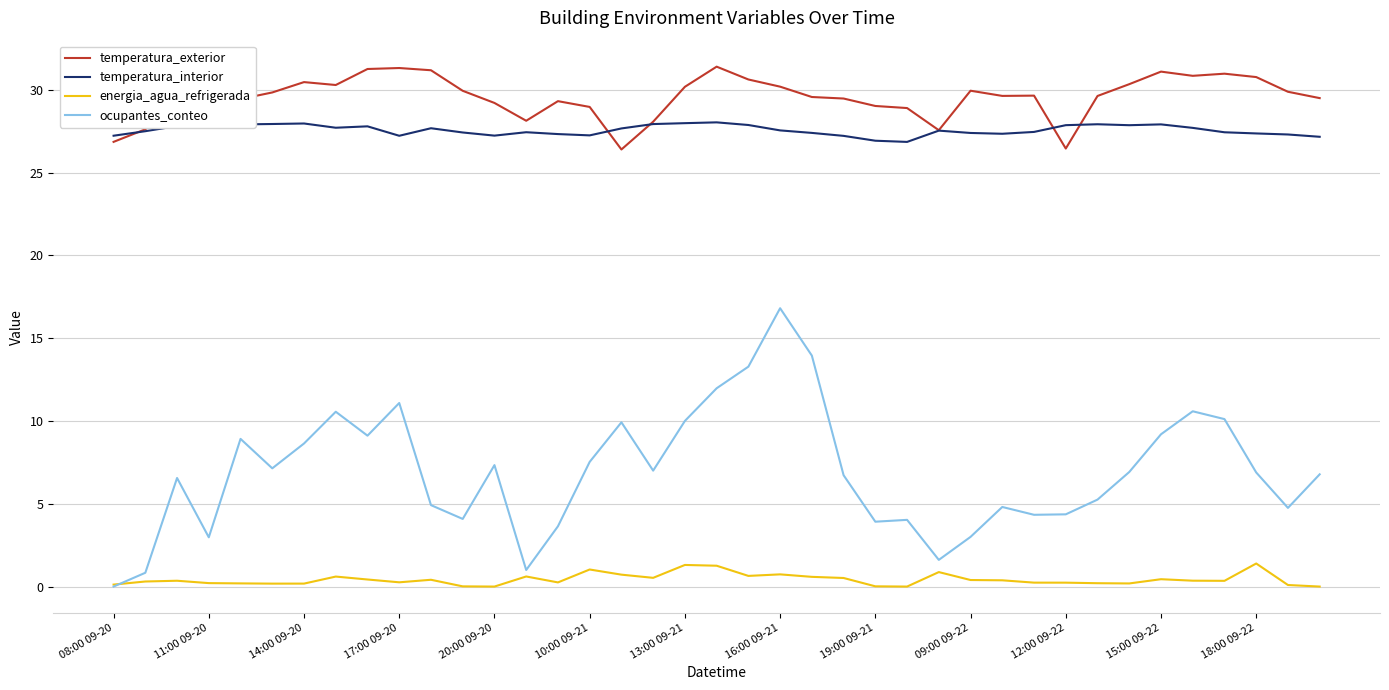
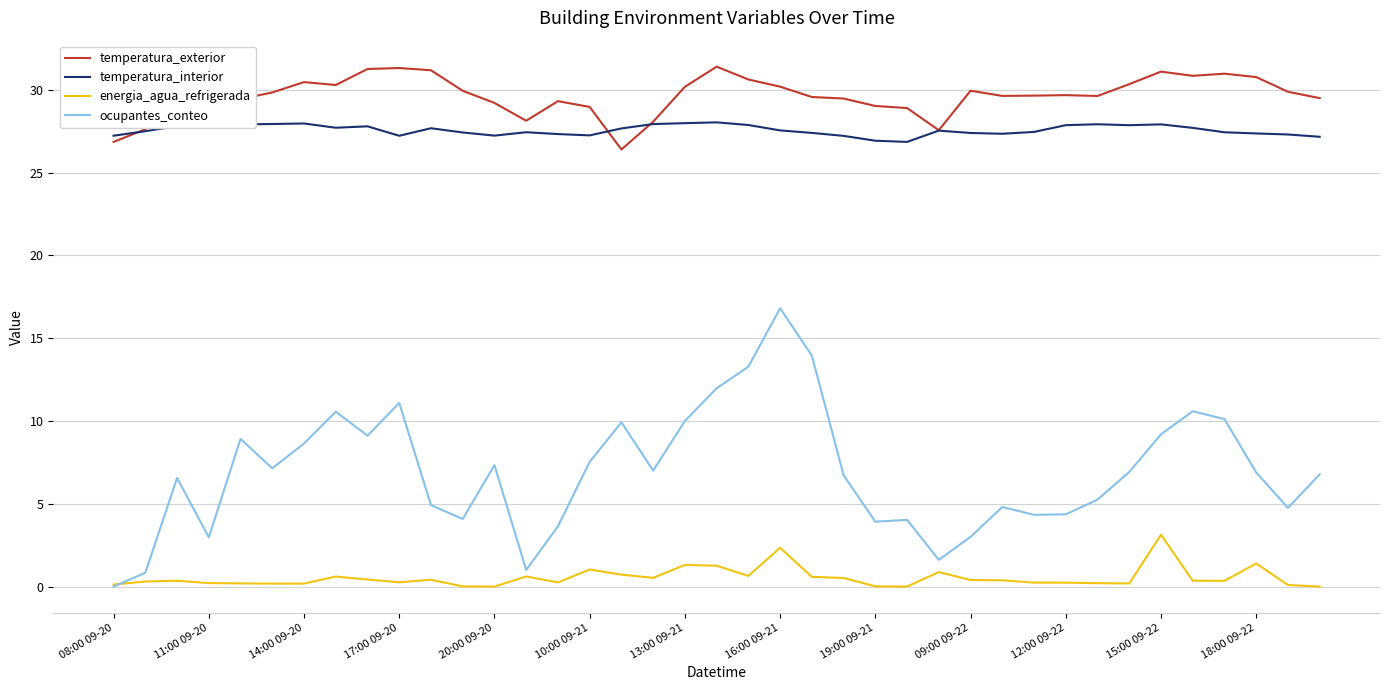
  {
    "temperatura_exterior": {
      "08:00 09-20": 26.9,
      "14:00 09-20": 30.5,
      "17:00 09-20": 31.3,
      "20:00 09-20": 29.2,
      "10:00 09-21": 29.0,
      "13:00 09-21": 30.2,
      "16:00 09-21": 30.2,
      "19:00 09-21": 29.0,
      "09:00 09-22": 29.9,
-     "12:00 09-22": 26.4,
+     "12:00 09-22": 29.7,
      "15:00 09-22": 31.1,
      "18:00 09-22": 30.8
    },
    "temperatura_interior": {
      "08:00 09-20": 27.2,
      "14:00 09-20": 28.0,
      "17:00 09-20": 27.2,
      "20:00 09-20": 27.2,
      "10:00 09-21": 27.2,
      "13:00 09-21": 28.0,
      "16:00 09-21": 27.5,
      "19:00 09-21": 26.9,
      "09:00 09-22": 27.4,
      "12:00 09-22": 27.9,
      "15:00 09-22": 27.9,
      "18:00 09-22": 27.4
    },
    "energia_agua_refrigerada": {
      "11:00 09-20": 0.2,
      "14:00 09-20": 0.2,
      "17:00 09-20": 0.3,
      "20:00 09-20": 0.0,
      "10:00 09-21": 1.0,
      "13:00 09-21": 1.3,
-     "16:00 09-21": 0.7,
+     "16:00 09-21": 2.3,
      "19:00 09-21": 0.0,
      "09:00 09-22": 0.4,
      "12:00 09-22": 0.2,
-     "15:00 09-22": 0.4,
+     "15:00 09-22": 3.1,
      "18:00 09-22": 1.4
    },
    "ocupantes_conteo": {
      "11:00 09-20": 3.0,
      "14:00 09-20": 8.6,
      "17:00 09-20": 11.1,
      "20:00 09-20": 7.3,
      "10:00 09-21": 7.5,
      "13:00 09-21": 10.0,
      "16:00 09-21": 16.8,
      "19:00 09-21": 3.9,
      "09:00 09-22": 3.0,
      "12:00 09-22": 4.4,
      "15:00 09-22": 9.2,
      "18:00 09-22": 6.9
    }
  }
